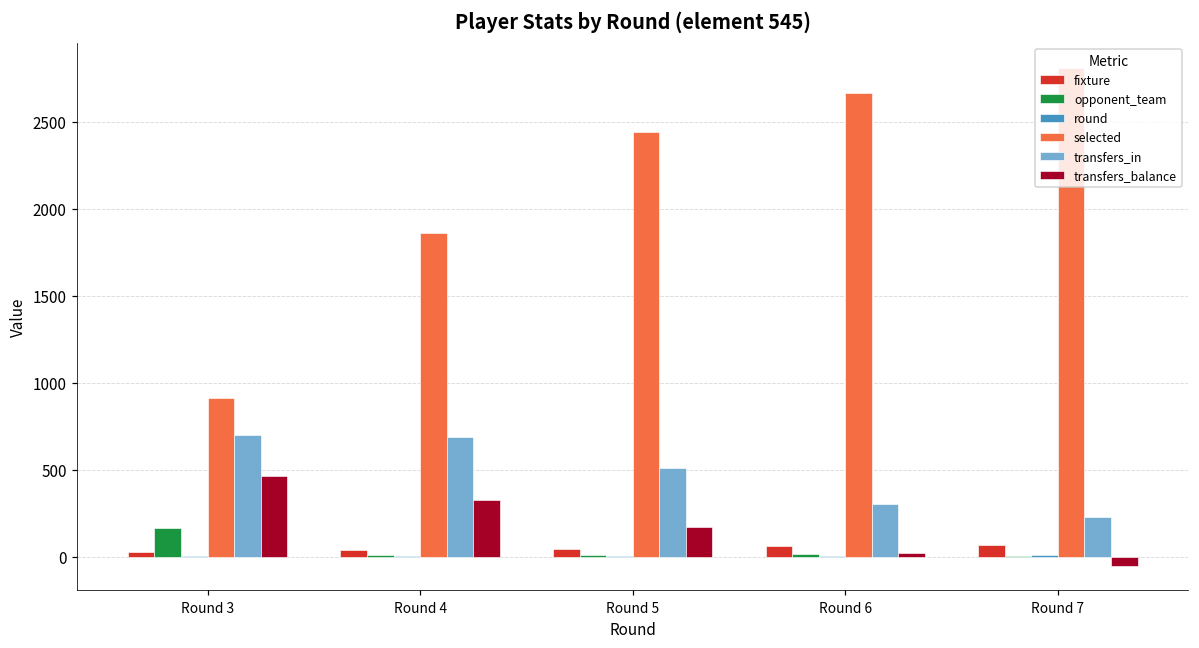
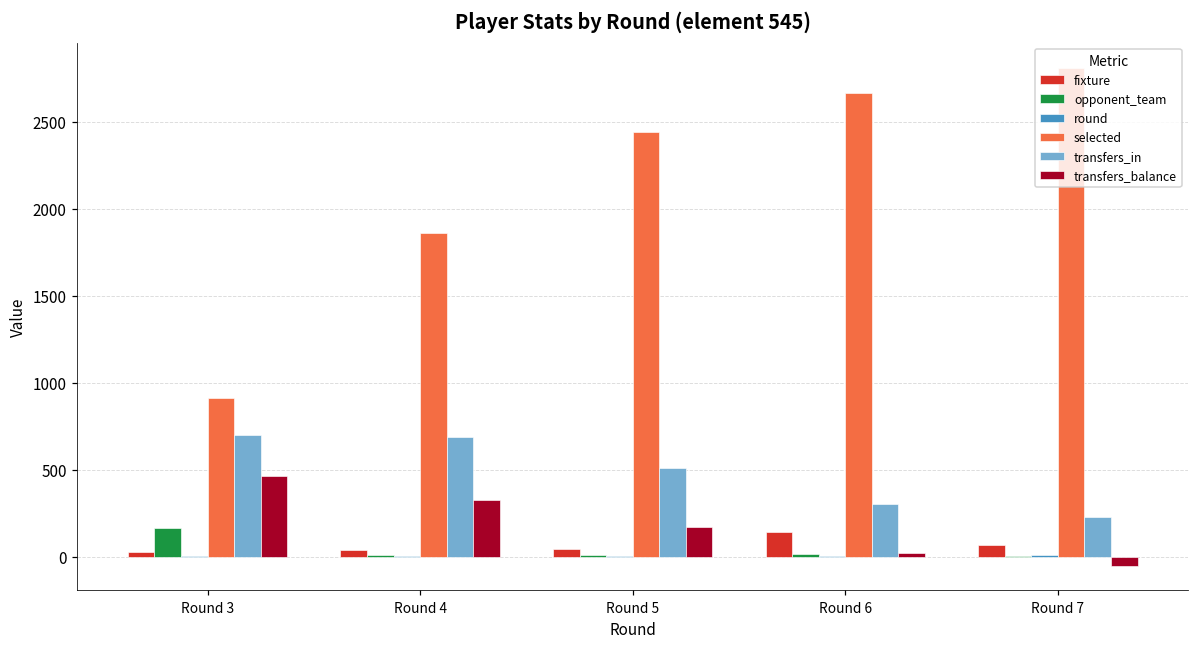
  {
    "fixture": {
      "Round 3": 30,
      "Round 4": 40,
      "Round 5": 40,
-     "Round 6": 60,
+     "Round 6": 140,
      "Round 7": 70
    },
    "opponent_team": {
      "Round 3": 170
    },
    "selected": {
      "Round 3": 910,
      "Round 4": 1860,
      "Round 5": 2440,
      "Round 6": 2660
    },
    "transfers_balance": {
      "Round 3": 460,
      "Round 4": 330,
      "Round 5": 170,
      "Round 6": 20,
      "Round 7": -50
    }
  }
